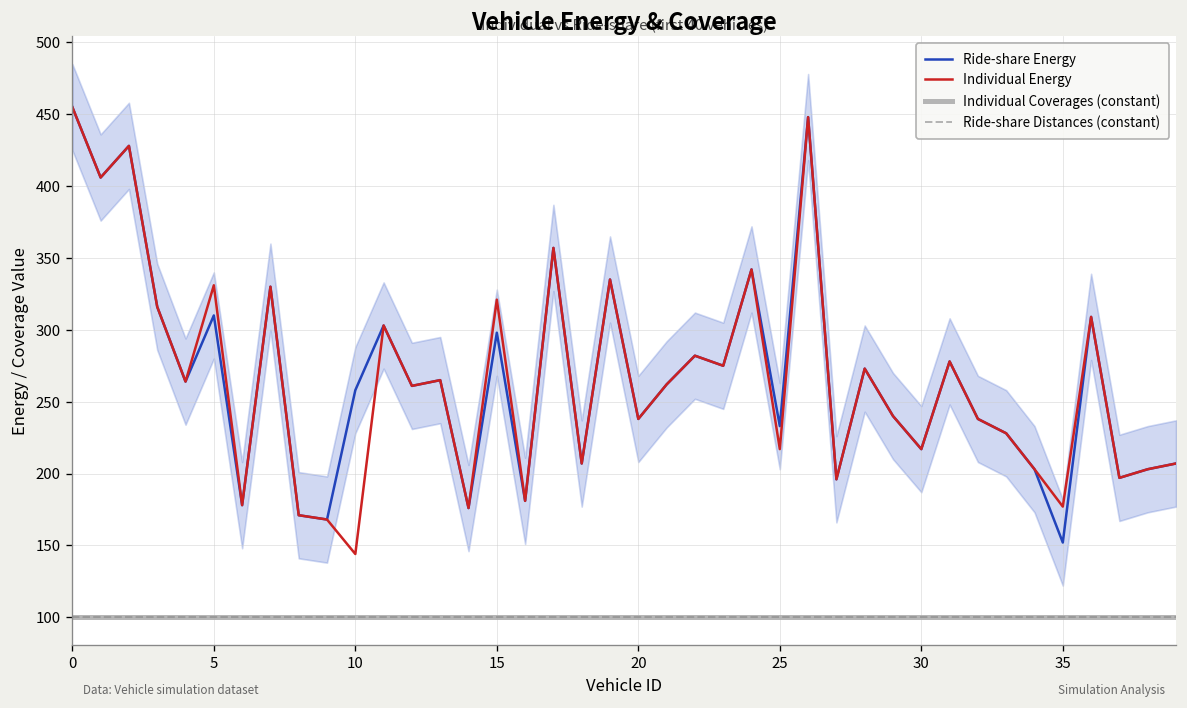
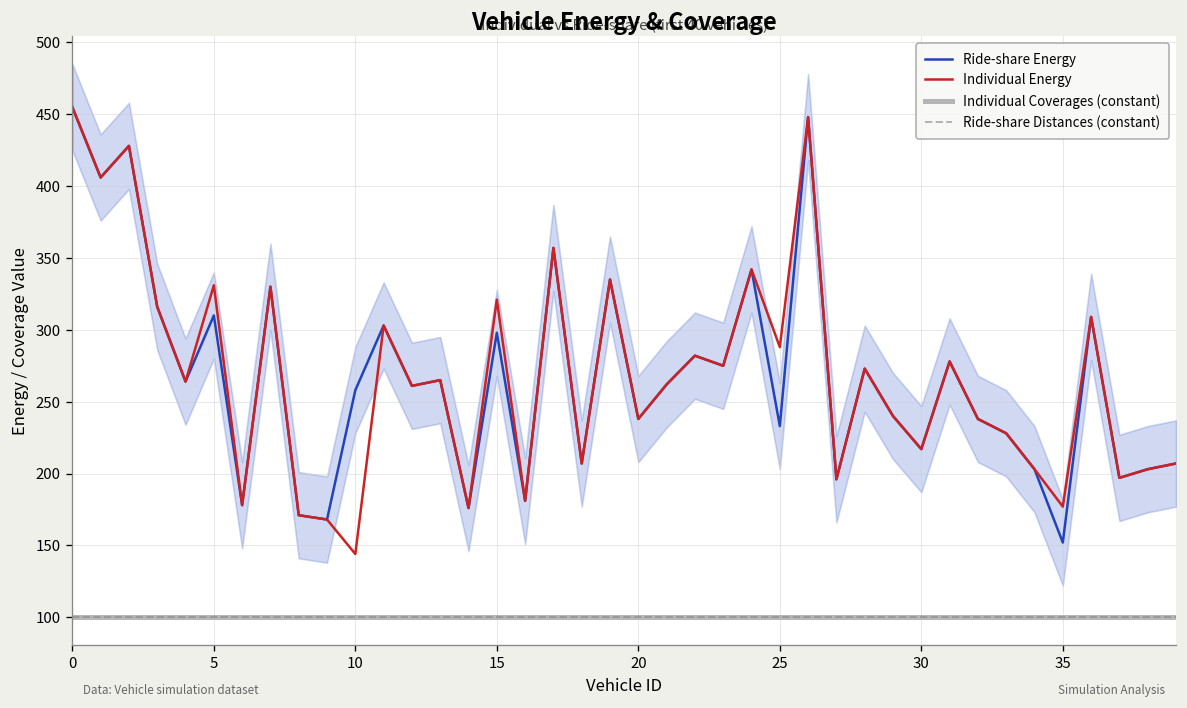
  {
    "Individual Energy": {
      "5": 331,
      "10": 144,
      "15": 321,
-     "25": 217,
+     "25": 288,
      "35": 177
    },
    "Ride-share Distances (constant)": {
      "0": 100,
      "5": 100,
      "10": 100,
      "15": 100,
      "20": 100,
      "25": 100,
      "30": 100,
      "35": 100
    }
  }
